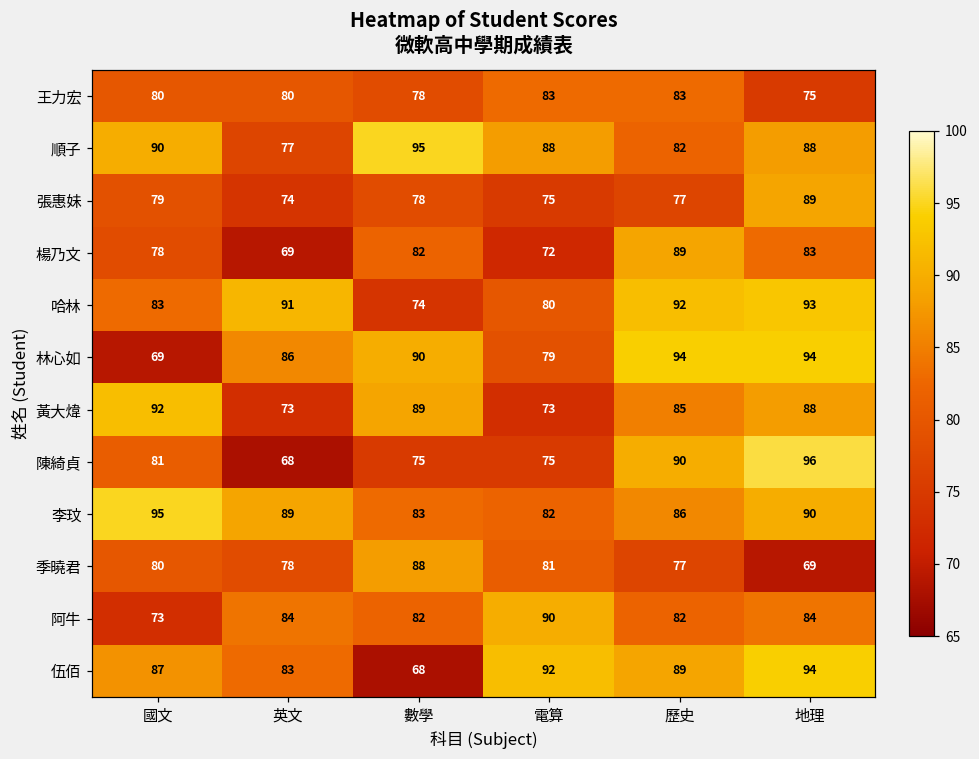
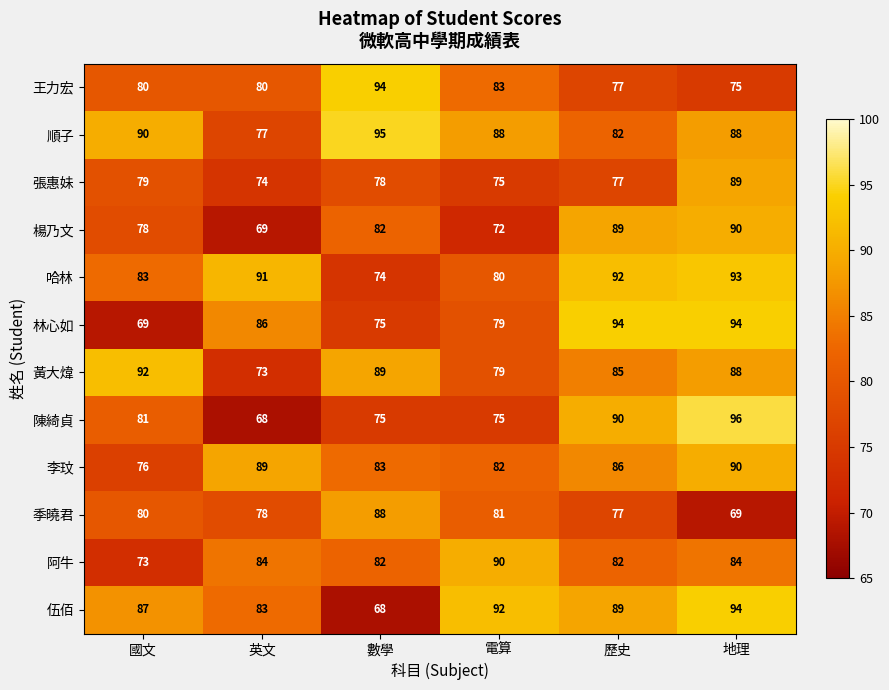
  {
    "王力宏": {
      "國文": 80,
      "英文": 80,
-     "數學": 78,
+     "數學": 94,
      "電算": 83,
-     "歷史": 83,
+     "歷史": 77,
      "地理": 75
    },
    "順子": {
      "國文": 90,
      "英文": 77,
      "數學": 95,
      "電算": 88,
      "歷史": 82,
      "地理": 88
    },
    "張惠妹": {
      "國文": 79,
      "英文": 74,
      "數學": 78,
      "電算": 75,
      "歷史": 77,
      "地理": 89
    },
    "楊乃文": {
      "國文": 78,
      "英文": 69,
      "數學": 82,
      "電算": 72,
      "歷史": 89,
-     "地理": 83
+     "地理": 90
    },
    "哈林": {
      "國文": 83,
      "英文": 91,
      "數學": 74,
      "電算": 80,
      "歷史": 92,
      "地理": 93
    },
    "林心如": {
      "國文": 69,
      "英文": 86,
-     "數學": 90,
+     "數學": 75,
      "電算": 79,
      "歷史": 94,
      "地理": 94
    },
    "黃大煒": {
      "國文": 92,
      "英文": 73,
      "數學": 89,
-     "電算": 73,
+     "電算": 79,
      "歷史": 85,
      "地理": 88
    },
    "陳綺貞": {
      "國文": 81,
      "英文": 68,
      "數學": 75,
      "電算": 75,
      "歷史": 90,
      "地理": 96
    },
    "李玟": {
-     "國文": 95,
+     "國文": 76,
      "英文": 89,
      "數學": 83,
      "電算": 82,
      "歷史": 86,
      "地理": 90
    },
    "季曉君": {
      "國文": 80,
      "英文": 78,
      "數學": 88,
      "電算": 81,
      "歷史": 77,
      "地理": 69
    },
    "阿牛": {
      "國文": 73,
      "英文": 84,
      "數學": 82,
      "電算": 90,
      "歷史": 82,
      "地理": 84
    },
    "伍佰": {
      "國文": 87,
      "英文": 83,
      "數學": 68,
      "電算": 92,
      "歷史": 89,
      "地理": 94
    }
  }
